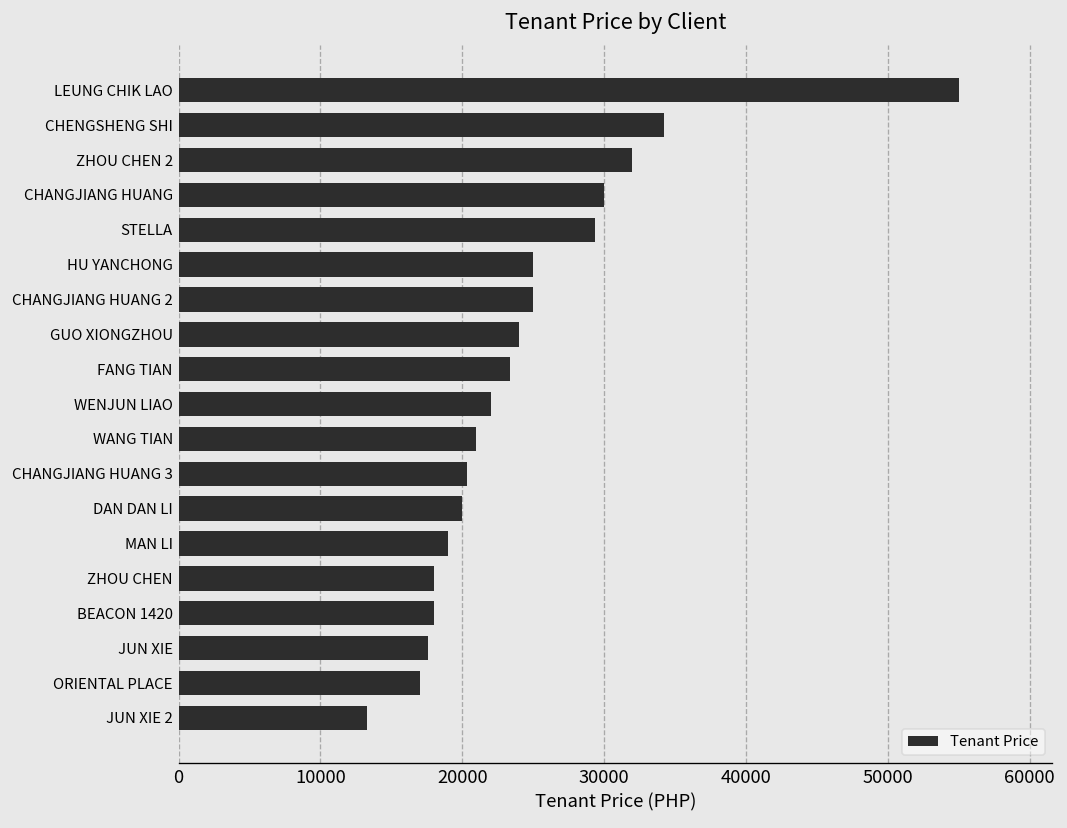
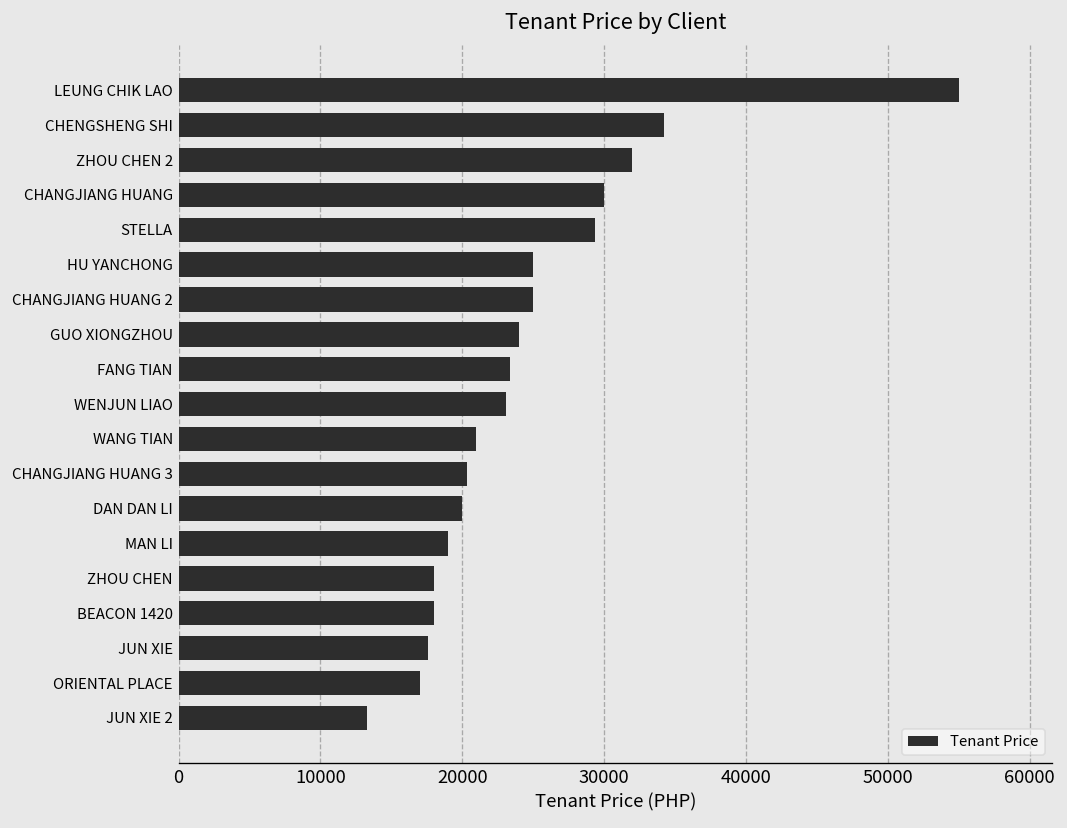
  {
    "LEUNG CHIK LAO": 55000,
    "CHENGSHENG SHI": 34200,
    "ZHOU CHEN 2": 32000,
    "CHANGJIANG HUANG": 30000,
    "STELLA": 29400,
    "HU YANCHONG": 25000,
    "CHANGJIANG HUANG 2": 25000,
    "GUO XIONGZHOU": 24000,
    "FANG TIAN": 23400,
-   "WENJUN LIAO": 22000,
+   "WENJUN LIAO": 23100,
    "WANG TIAN": 21000,
    "CHANGJIANG HUANG 3": 20300,
    "DAN DAN LI": 20000,
    "MAN LI": 19000,
    "ZHOU CHEN": 18000,
    "BEACON 1420": 18000,
    "JUN XIE": 17600,
    "ORIENTAL PLACE": 17000,
    "JUN XIE 2": 13300
  }
